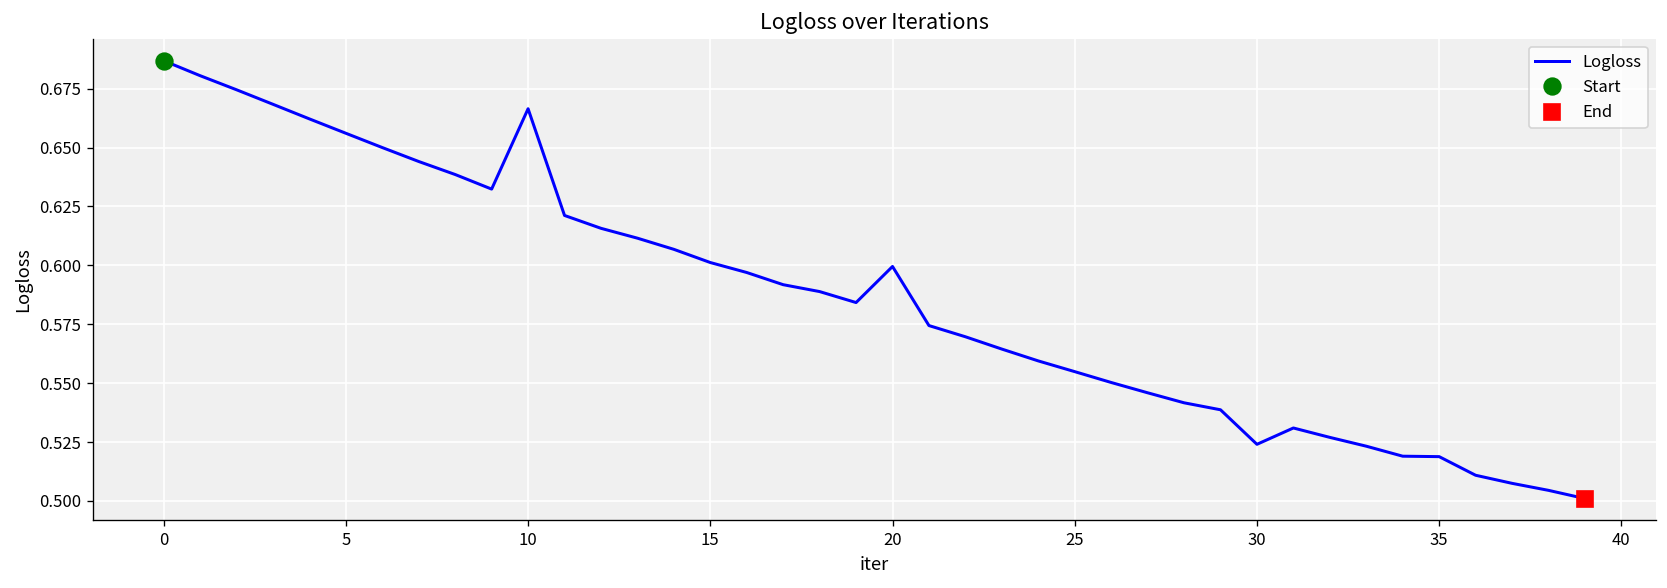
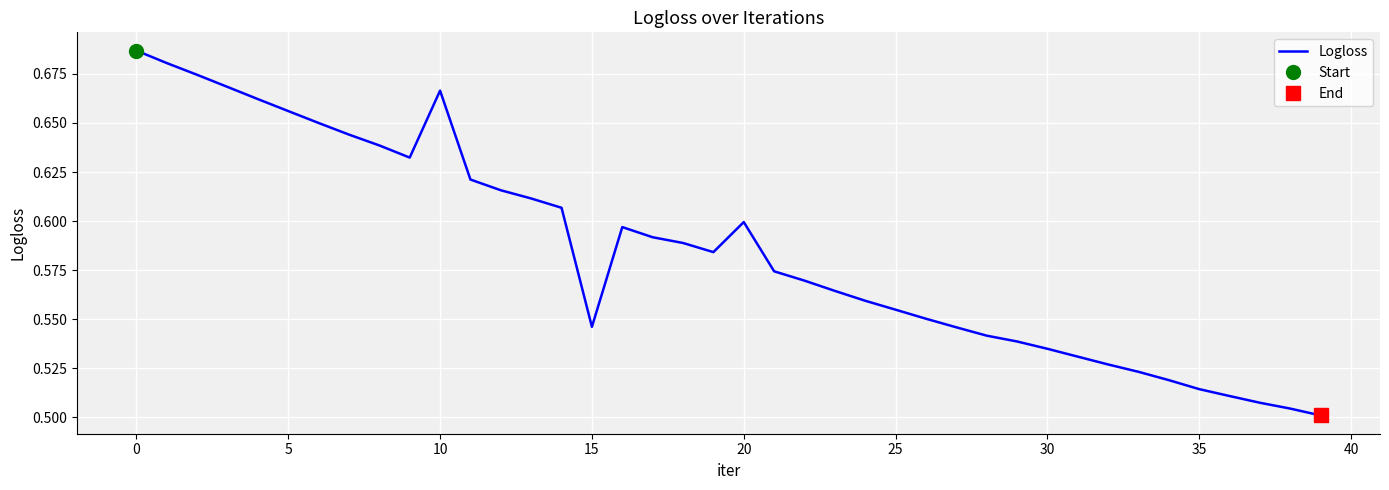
  {
    "Logloss": {
      "5": 0.656,
      "10": 0.666,
-     "15": 0.601,
+     "15": 0.546,
      "20": 0.600,
      "25": 0.555,
-     "30": 0.524,
-     "35": 0.519
+     "30": 0.535,
+     "35": 0.514
    }
  }
